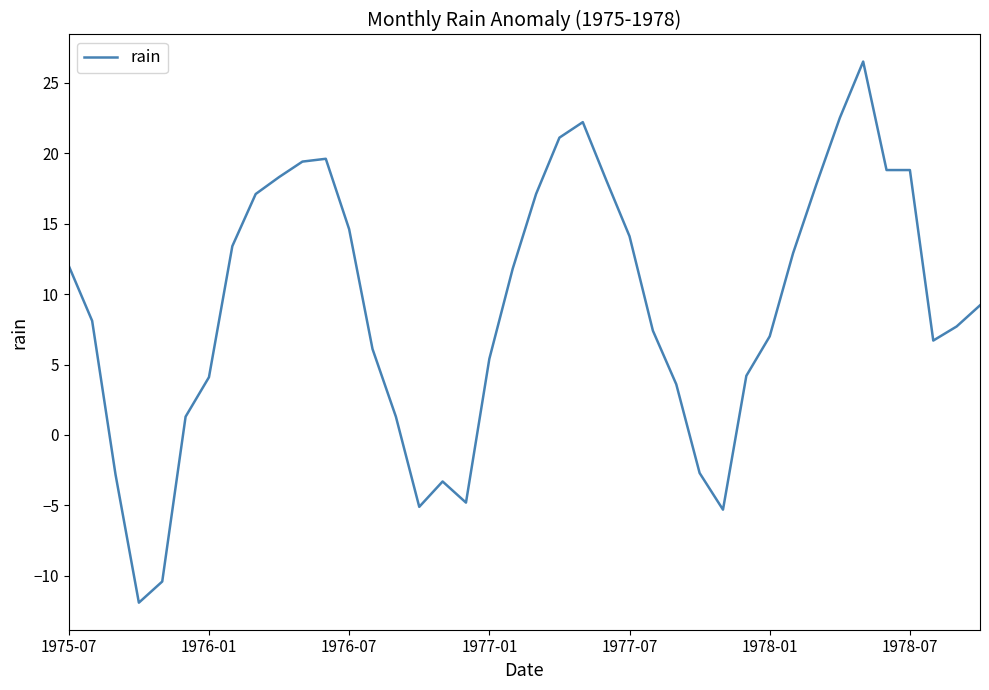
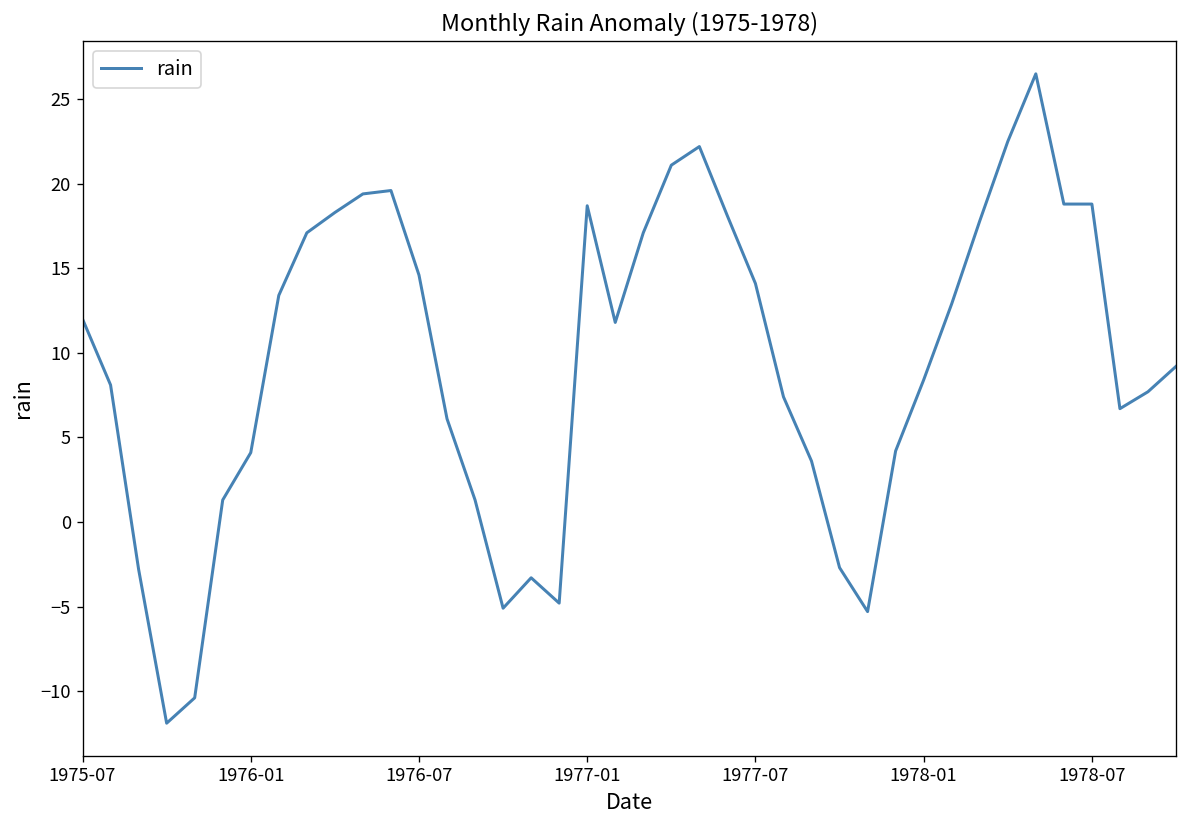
  {
    "1975-07": 12.0,
    "1976-01": 4.1,
    "1976-07": 14.6,
-   "1977-01": 5.4,
+   "1977-01": 18.7,
    "1977-07": 14.1,
-   "1978-01": 7.0,
+   "1978-01": 8.4,
    "1978-07": 18.8
  }
